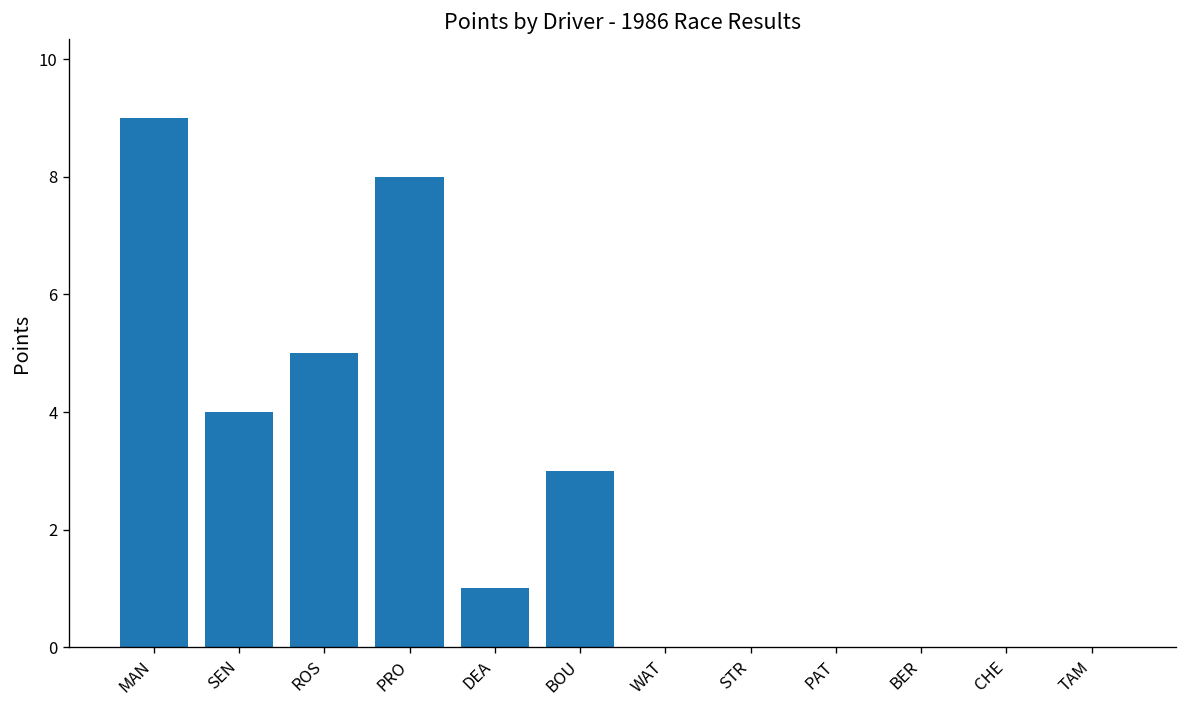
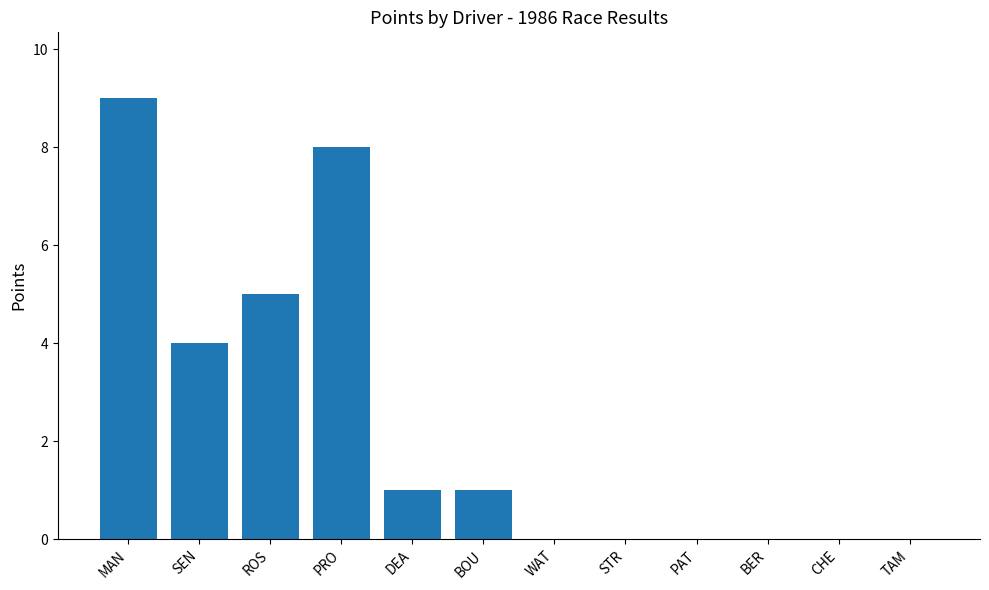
  {
    "MAN": 9,
    "SEN": 4,
    "ROS": 5,
    "PRO": 8,
    "DEA": 1,
-   "BOU": 3,
+   "BOU": 1,
    "WAT": 0,
    "STR": 0,
    "PAT": 0,
    "BER": 0,
    "CHE": 0,
    "TAM": 0
  }
